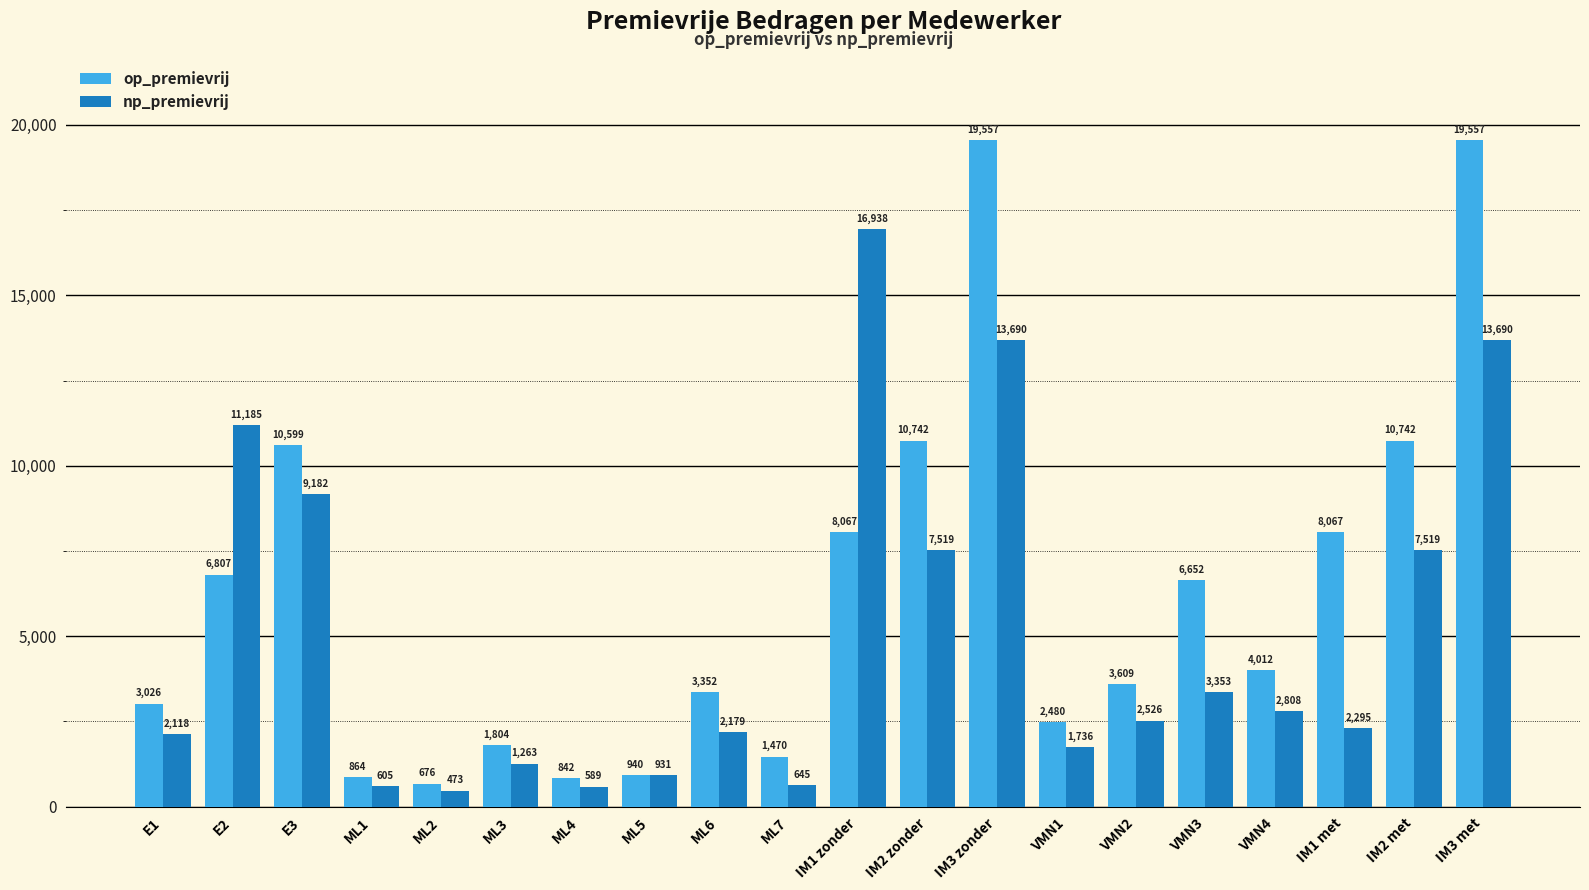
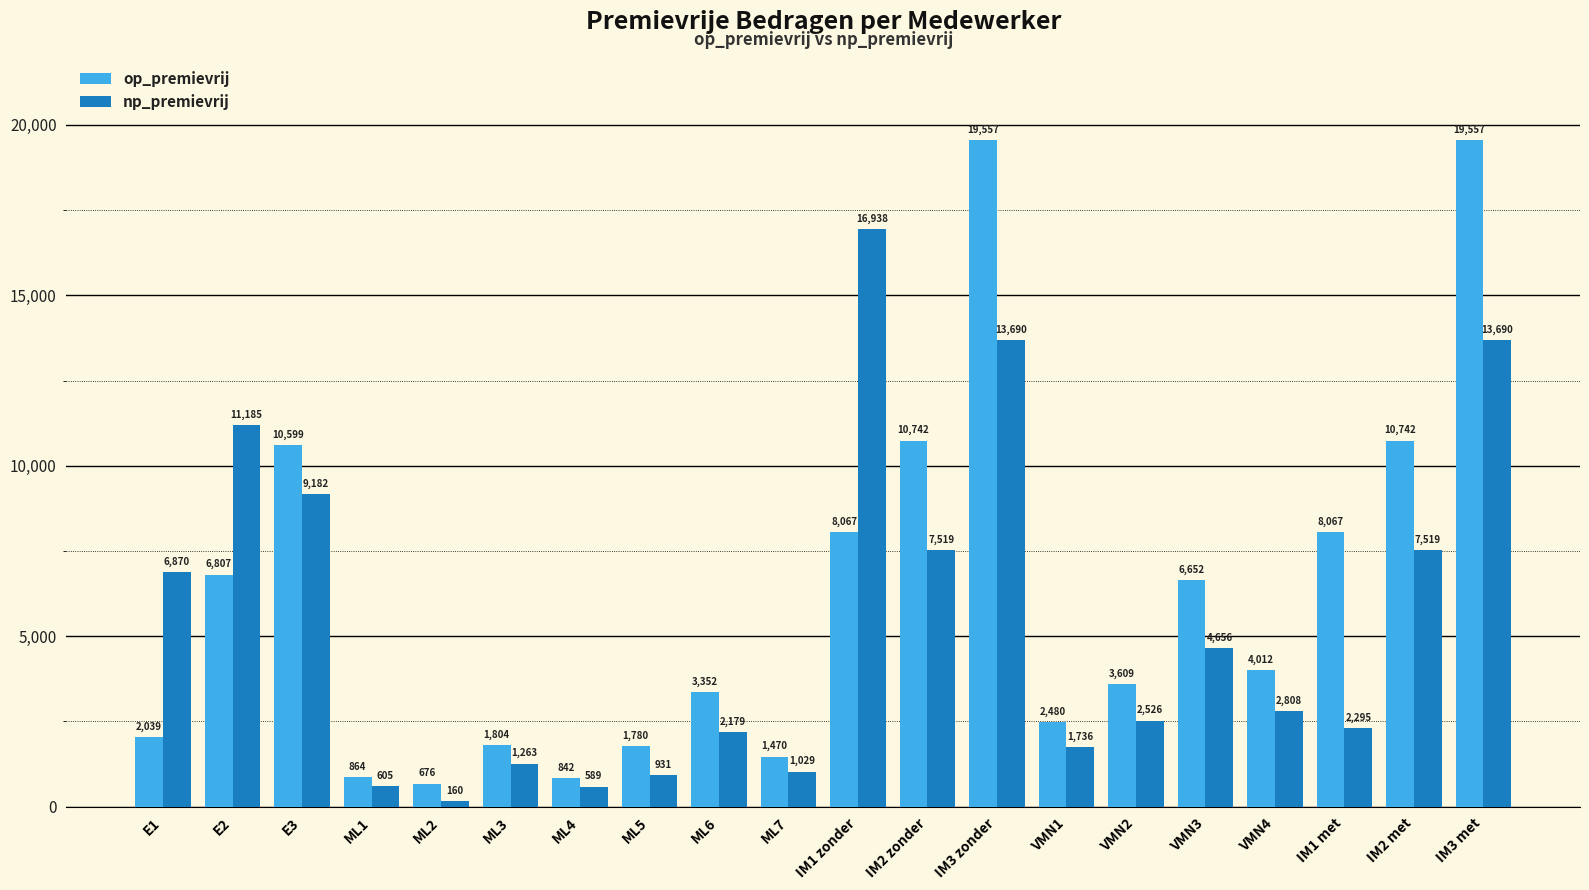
  {
    "op_premievrij": {
-     "E1": "3,026",
+     "E1": "2,039",
      "E2": "6,807",
      "E3": "10,599",
      "ML1": "864",
      "ML2": "676",
      "ML3": "1,804",
      "ML4": "842",
-     "ML5": "940",
+     "ML5": "1,780",
      "ML6": "3,352",
      "ML7": "1,470",
      "IM1 zonder": "8,067",
      "IM2 zonder": "10,742",
      "IM3 zonder": "19,557",
      "VMN1": "2,480",
      "VMN2": "3,609",
      "VMN3": "6,652",
      "VMN4": "4,012",
      "IM1 met": "8,067",
      "IM2 met": "10,742",
      "IM3 met": "19,557"
    },
    "np_premievrij": {
-     "E1": "2,118",
+     "E1": "6,870",
      "E2": "11,185",
      "E3": "9,182",
      "ML1": "605",
-     "ML2": "473",
+     "ML2": "160",
      "ML3": "1,263",
      "ML4": "589",
      "ML5": "931",
      "ML6": "2,179",
-     "ML7": "645",
+     "ML7": "1,029",
      "IM1 zonder": "16,938",
      "IM2 zonder": "7,519",
      "IM3 zonder": "13,690",
      "VMN1": "1,736",
      "VMN2": "2,526",
-     "VMN3": "3,353",
+     "VMN3": "4,656",
      "VMN4": "2,808",
      "IM1 met": "2,295",
      "IM2 met": "7,519",
      "IM3 met": "13,690"
    }
  }
